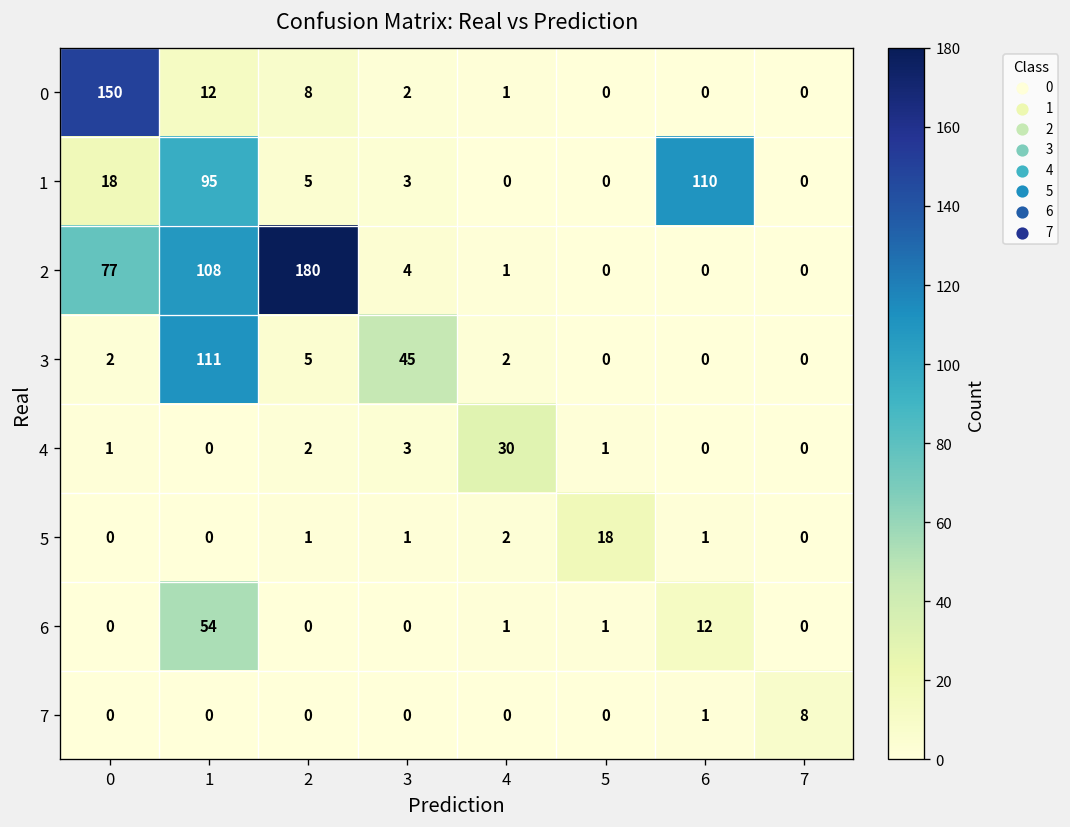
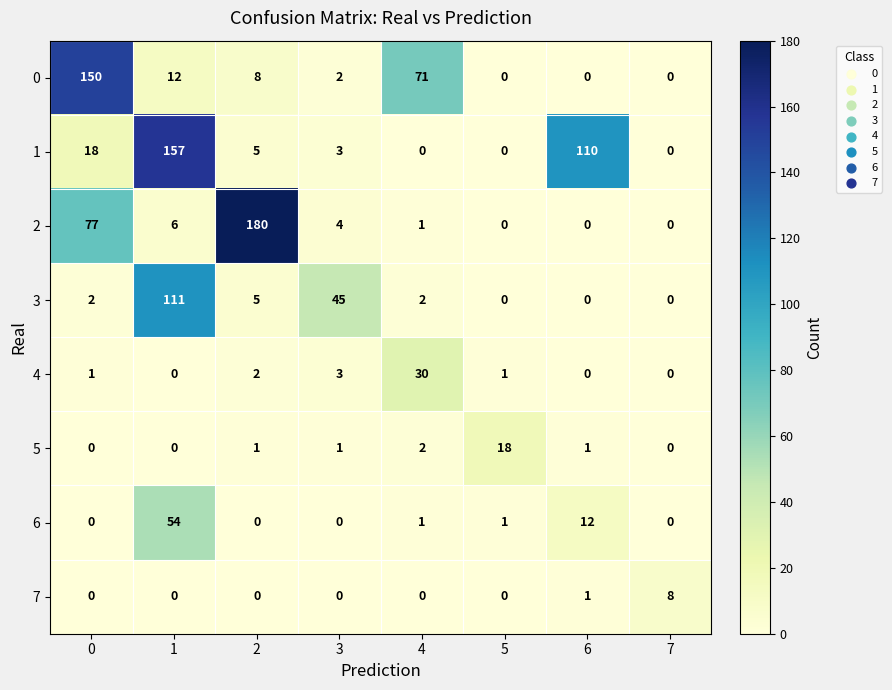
  {
    "0": {
      "0": 150,
      "1": 12,
      "2": 8,
      "3": 2,
-     "4": 1,
+     "4": 71,
      "5": 0,
      "6": 0,
      "7": 0
    },
    "1": {
      "0": 18,
-     "1": 95,
+     "1": 157,
      "2": 5,
      "3": 3,
      "4": 0,
      "5": 0,
      "6": 110,
      "7": 0
    },
    "2": {
      "0": 77,
-     "1": 108,
+     "1": 6,
      "2": 180,
      "3": 4,
      "4": 1,
      "5": 0,
      "6": 0,
      "7": 0
    },
    "3": {
      "0": 2,
      "1": 111,
      "2": 5,
      "3": 45,
      "4": 2,
      "5": 0,
      "6": 0,
      "7": 0
    },
    "4": {
      "0": 1,
      "1": 0,
      "2": 2,
      "3": 3,
      "4": 30,
      "5": 1,
      "6": 0,
      "7": 0
    },
    "5": {
      "0": 0,
      "1": 0,
      "2": 1,
      "3": 1,
      "4": 2,
      "5": 18,
      "6": 1,
      "7": 0
    },
    "6": {
      "0": 0,
      "1": 54,
      "2": 0,
      "3": 0,
      "4": 1,
      "5": 1,
      "6": 12,
      "7": 0
    },
    "7": {
      "0": 0,
      "1": 0,
      "2": 0,
      "3": 0,
      "4": 0,
      "5": 0,
      "6": 1,
      "7": 8
    }
  }
